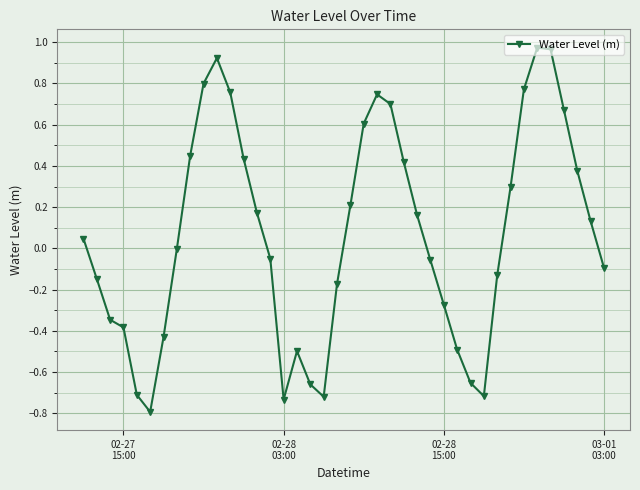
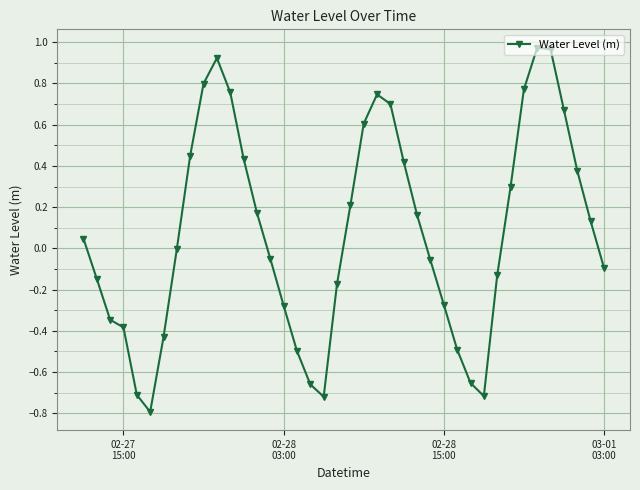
  {
    "02-27 15:00": -0.38,
-   "02-28 03:00": -0.73,
+   "02-28 03:00": -0.28,
    "02-28 15:00": -0.27,
    "03-01 03:00": -0.09
  }
